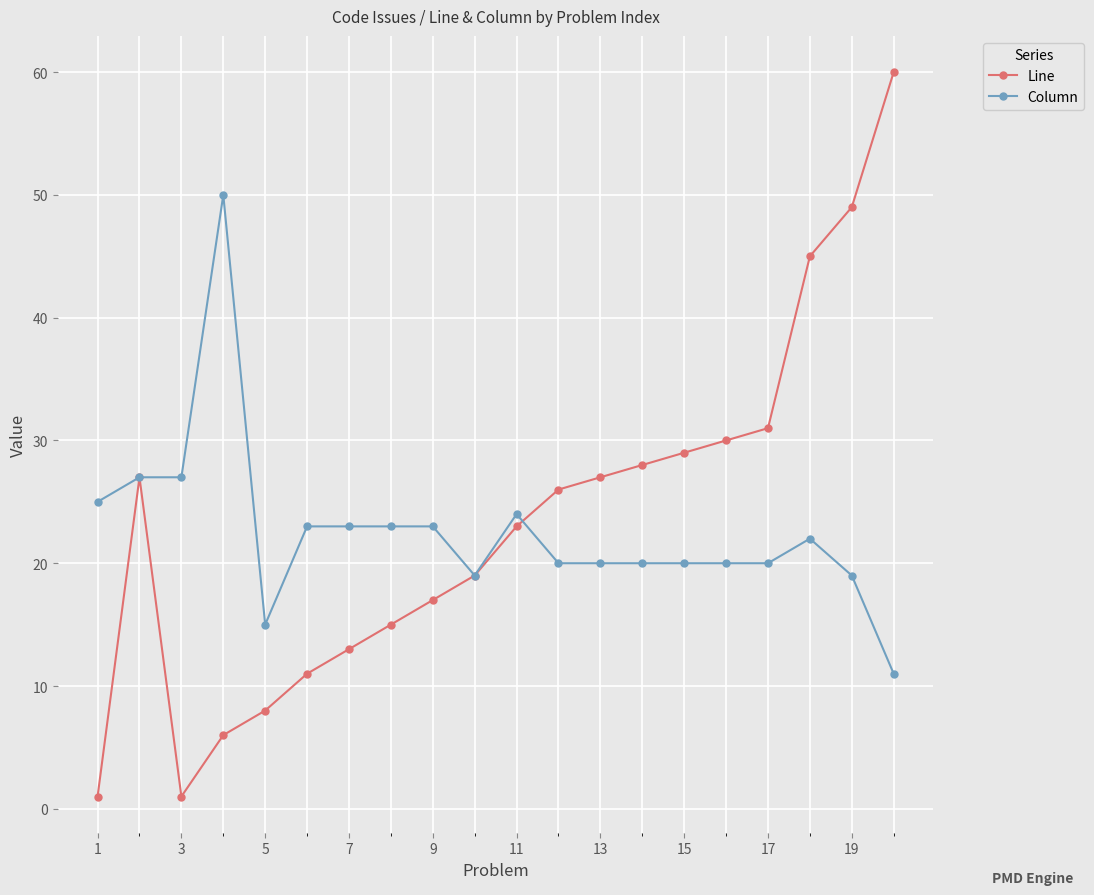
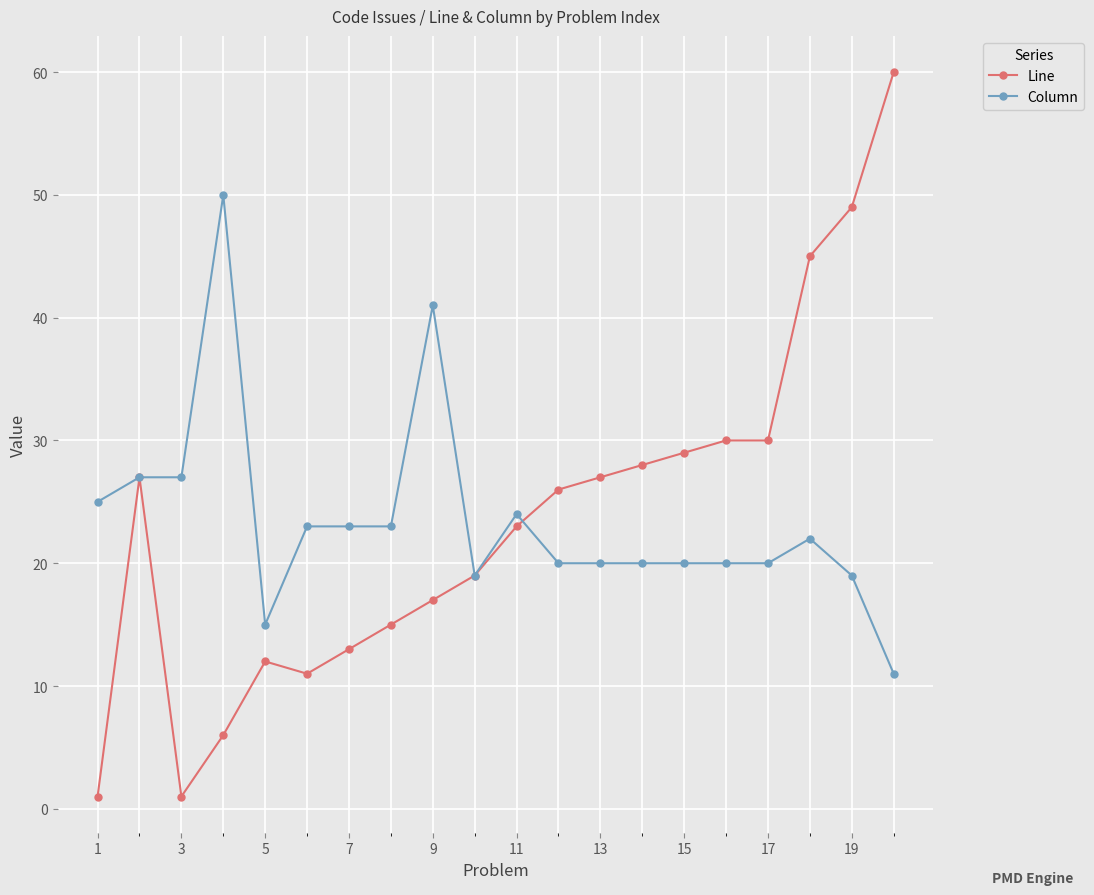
  {
    "Line": {
      "1": 1,
      "3": 1,
-     "5": 8,
+     "5": 12,
      "7": 13,
      "9": 17,
      "11": 23,
      "13": 27,
      "15": 29,
-     "17": 31,
+     "17": 30,
      "19": 49
    },
    "Column": {
      "1": 25,
      "3": 27,
      "5": 15,
      "7": 23,
-     "9": 23,
+     "9": 41,
      "11": 24,
      "13": 20,
      "15": 20,
      "17": 20,
      "19": 19
    }
  }
